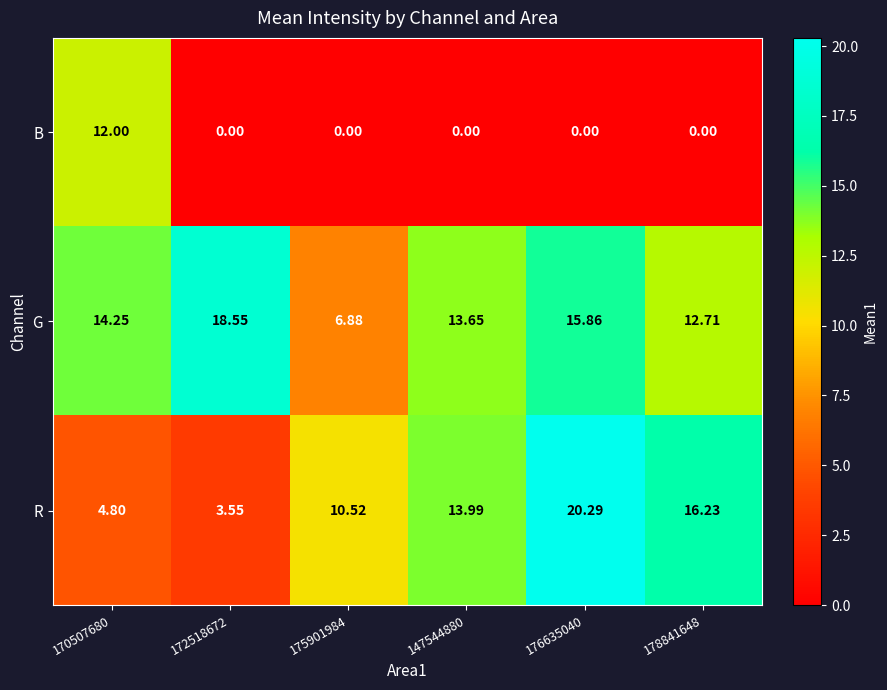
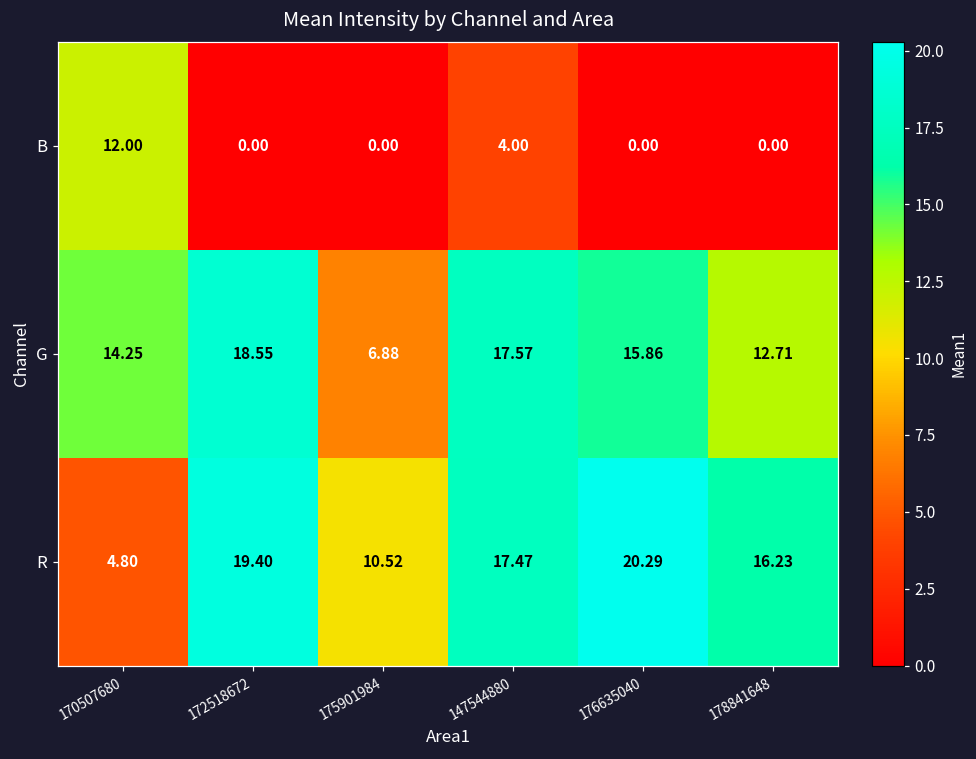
  {
    "B": {
      "170507680": 12.00,
      "172518672": 0.00,
      "175901984": 0.00,
-     "147544880": 0.00,
+     "147544880": 4.00,
      "176635040": 0.00,
      "178841648": 0.00
    },
    "G": {
      "170507680": 14.25,
      "172518672": 18.55,
      "175901984": 6.88,
-     "147544880": 13.65,
+     "147544880": 17.57,
      "176635040": 15.86,
      "178841648": 12.71
    },
    "R": {
      "170507680": 4.80,
-     "172518672": 3.55,
+     "172518672": 19.40,
      "175901984": 10.52,
-     "147544880": 13.99,
+     "147544880": 17.47,
      "176635040": 20.29,
      "178841648": 16.23
    }
  }
